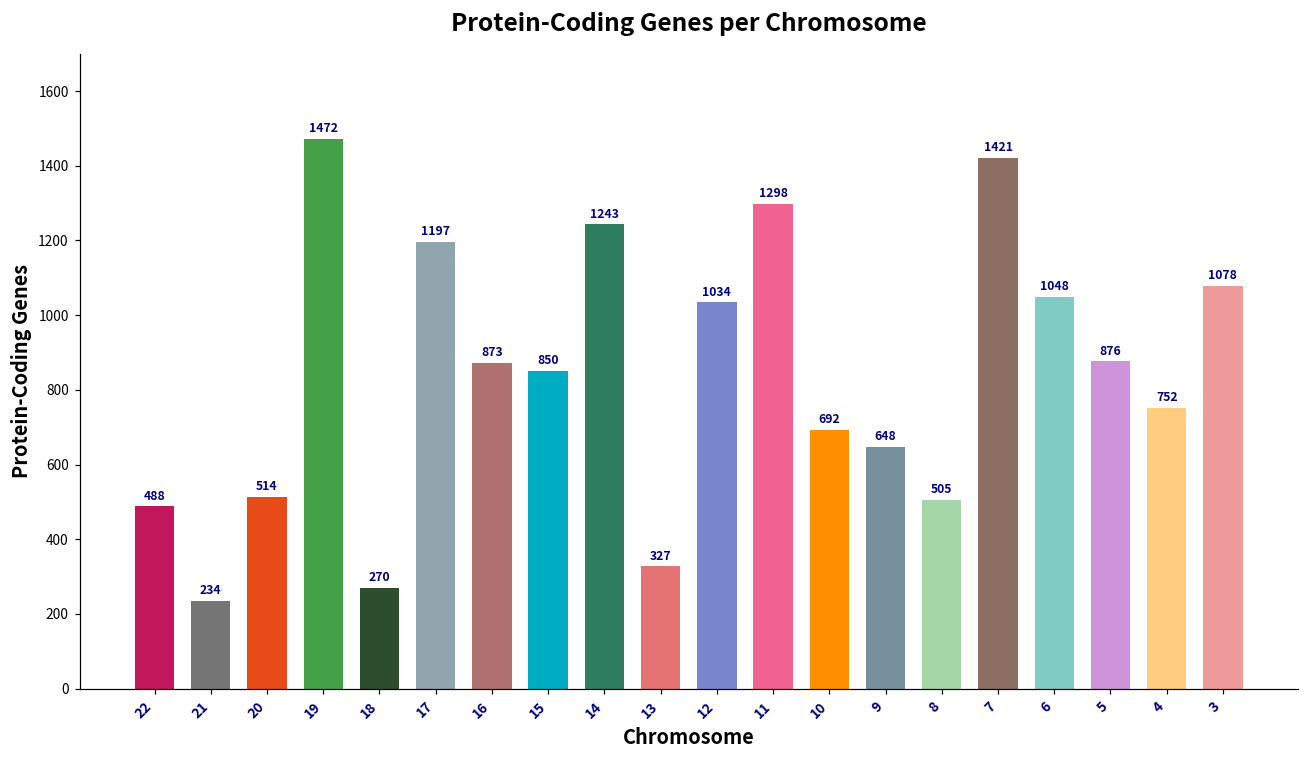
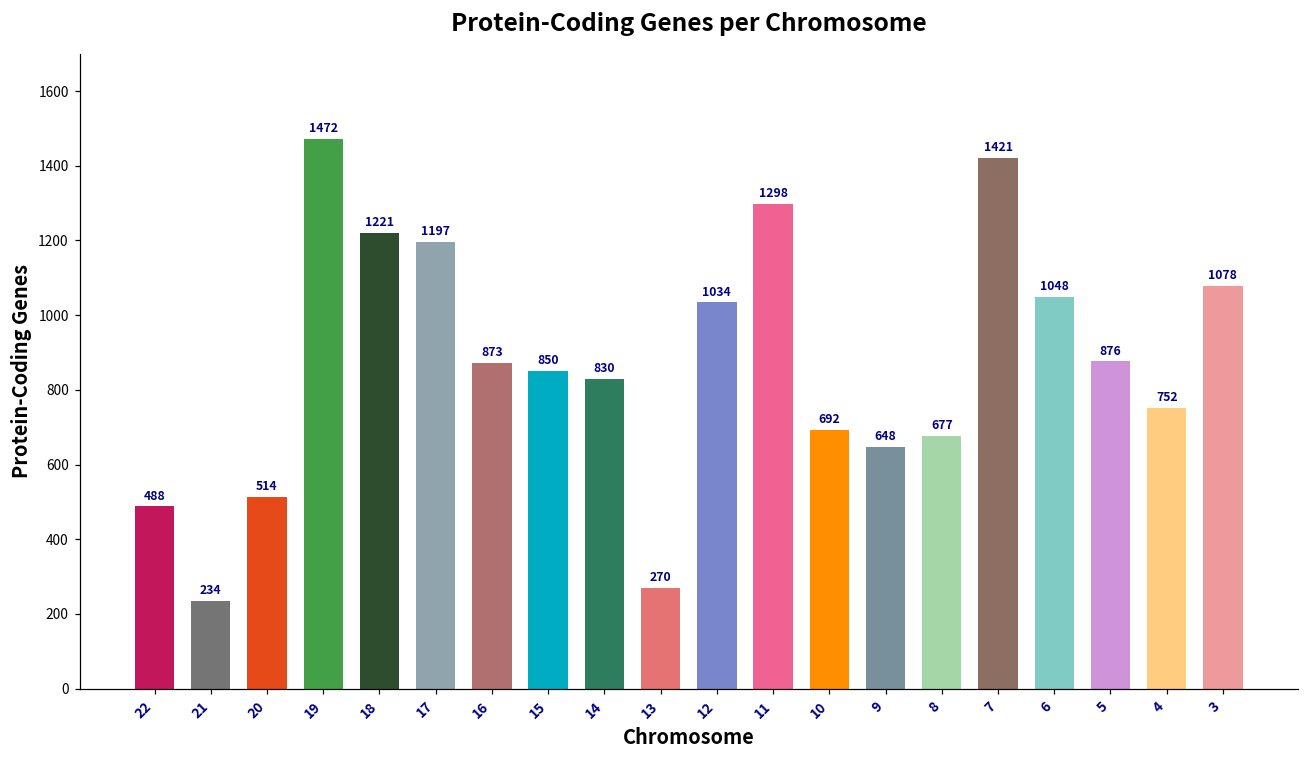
  {
    "22": 488,
    "21": 234,
    "20": 514,
    "19": 1472,
-   "18": 270,
+   "18": 1221,
    "17": 1197,
    "16": 873,
    "15": 850,
-   "14": 1243,
-   "13": 327,
+   "14": 830,
+   "13": 270,
    "12": 1034,
    "11": 1298,
    "10": 692,
    "9": 648,
-   "8": 505,
+   "8": 677,
    "7": 1421,
    "6": 1048,
    "5": 876,
    "4": 752,
    "3": 1078
  }
